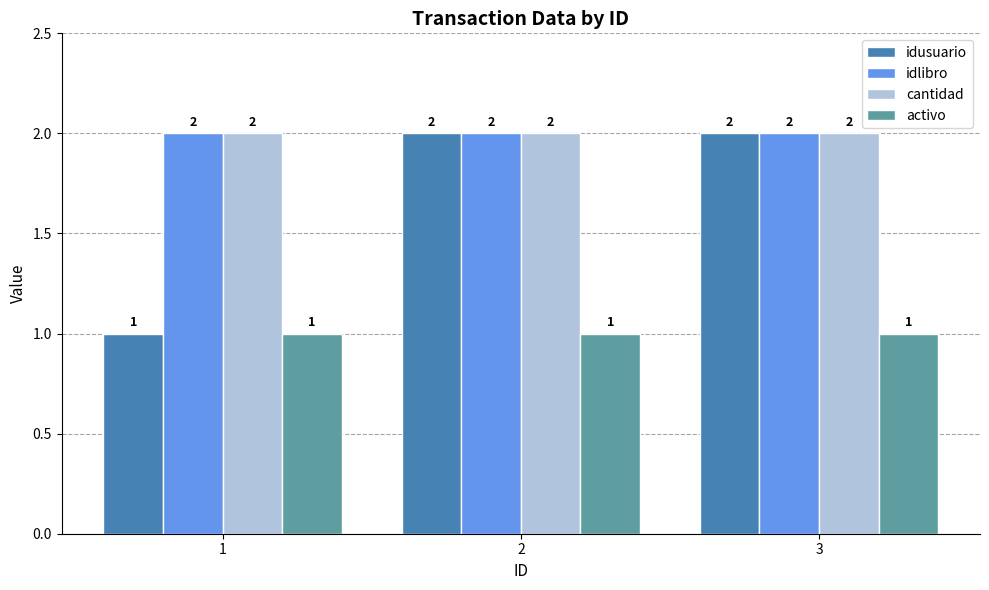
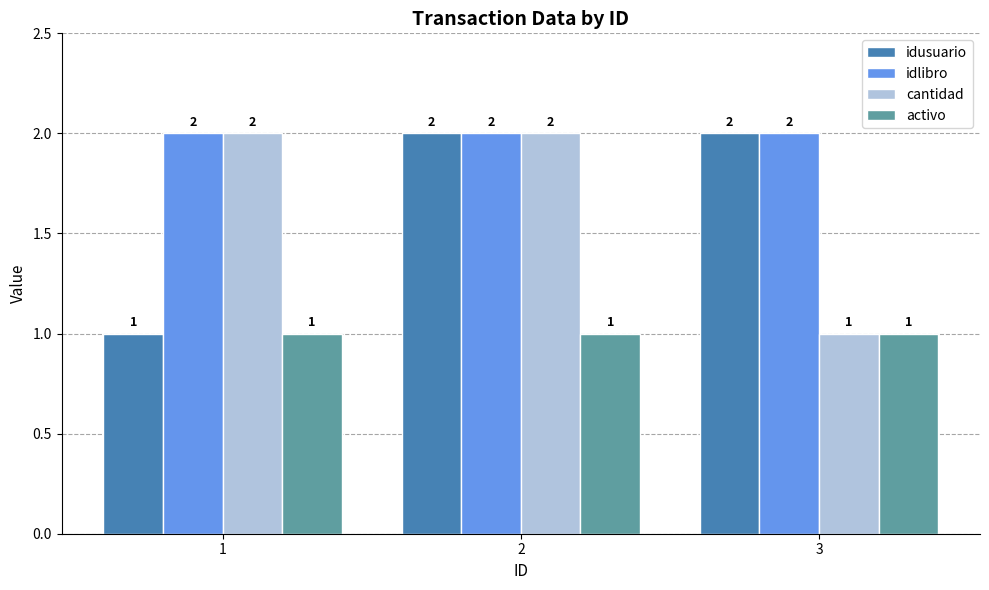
  {
    "idlibro": {
      "1": 2,
      "2": 2,
      "3": 2
    },
    "cantidad": {
      "1": 2,
      "2": 2,
-     "3": 2
+     "3": 1
    }
  }
